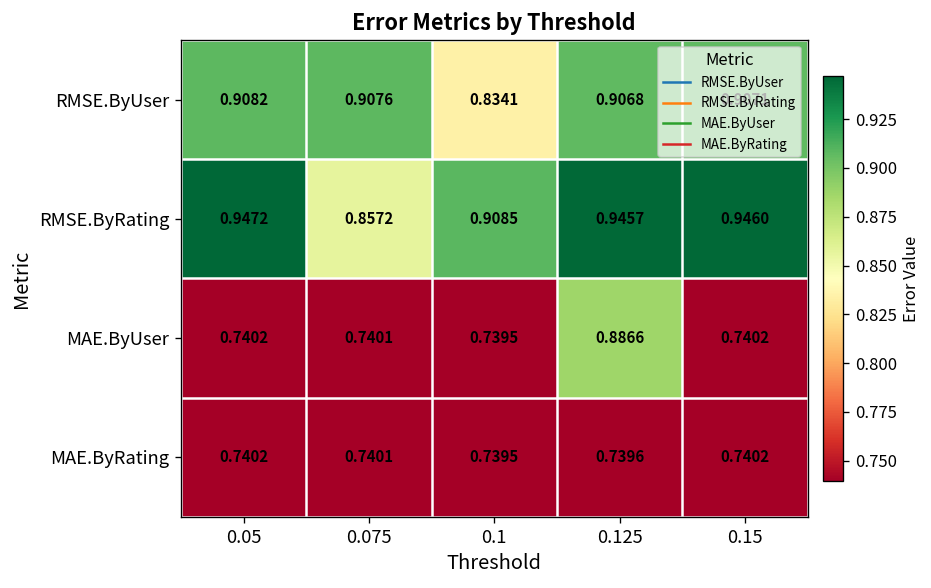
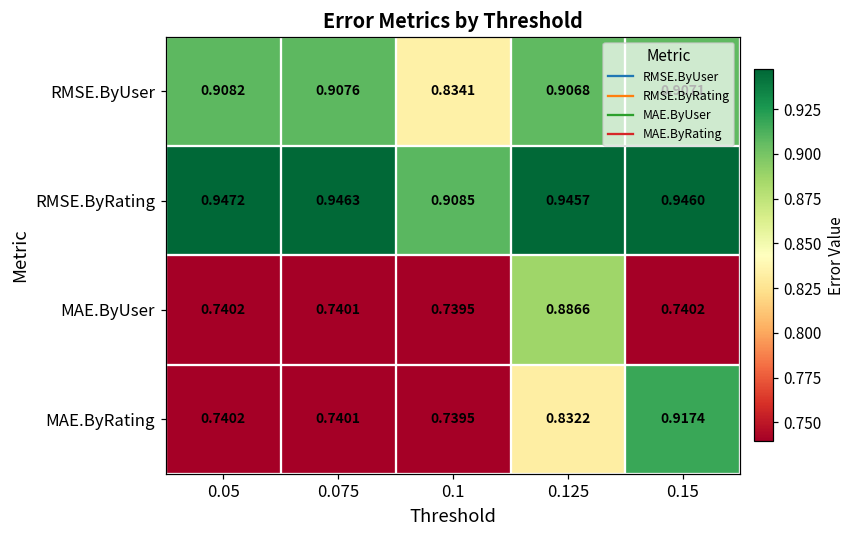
  {
    "RMSE.ByUser": {
      "0.05": 0.9082,
      "0.075": 0.9076,
      "0.1": 0.8341,
      "0.125": 0.9068
    },
    "RMSE.ByRating": {
      "0.05": 0.9472,
-     "0.075": 0.8572,
+     "0.075": 0.9463,
      "0.1": 0.9085,
      "0.125": 0.9457,
      "0.15": 0.9460
    },
    "MAE.ByUser": {
      "0.05": 0.7402,
      "0.075": 0.7401,
      "0.1": 0.7395,
      "0.125": 0.8866,
      "0.15": 0.7402
    },
    "MAE.ByRating": {
      "0.05": 0.7402,
      "0.075": 0.7401,
      "0.1": 0.7395,
-     "0.125": 0.7396,
-     "0.15": 0.7402
+     "0.125": 0.8322,
+     "0.15": 0.9174
    }
  }
